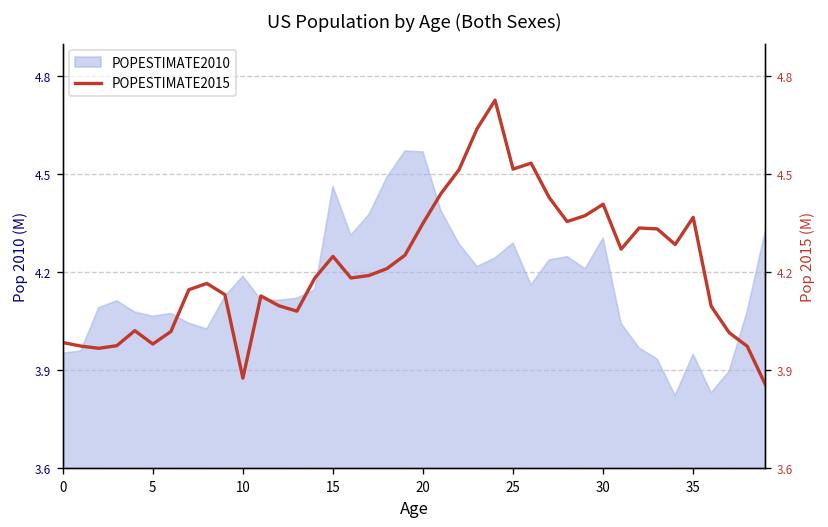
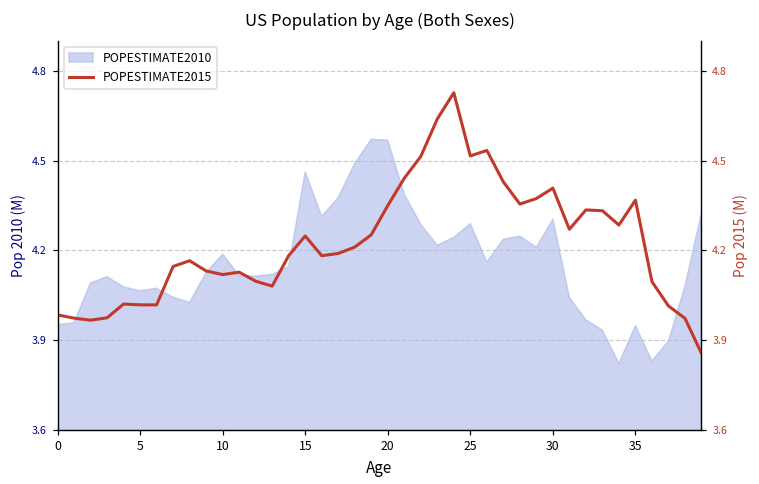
  {
    "POPESTIMATE2010": {
      "0": 3.95,
      "5": 4.06,
      "10": 4.19,
      "15": 4.46,
      "20": 4.57,
      "25": 4.29,
      "30": 4.30,
      "35": 3.95
    },
    "POPESTIMATE2015": {
      "0": 3.98,
-     "5": 3.98,
-     "10": 3.87,
+     "5": 4.02,
+     "10": 4.12,
      "15": 4.25,
      "20": 4.35,
      "25": 4.52,
      "30": 4.41,
      "35": 4.37
    }
  }
